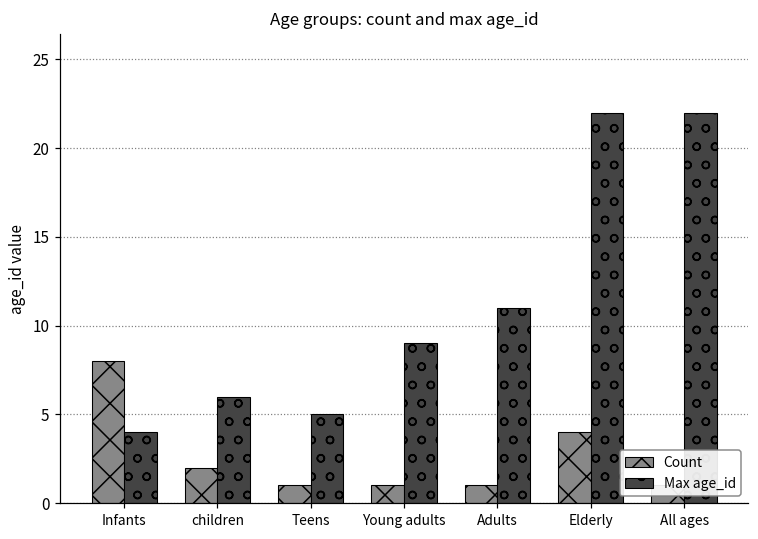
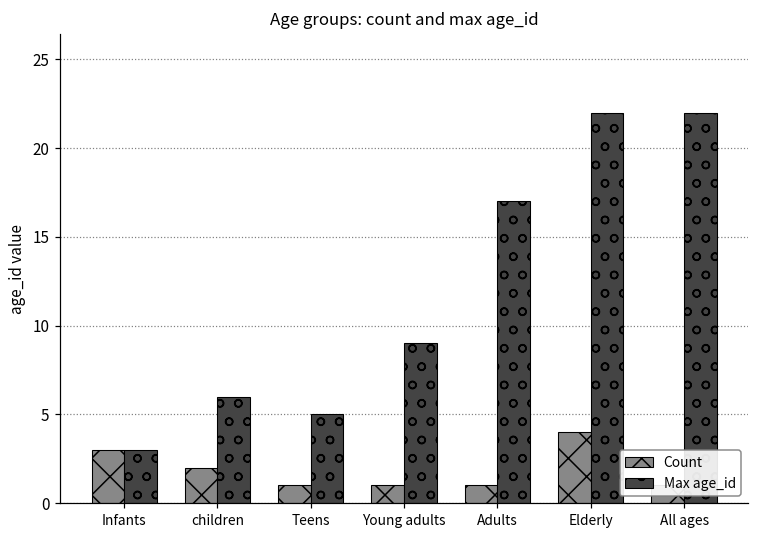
  {
    "Count": {
-     "Infants": 8,
+     "Infants": 3,
      "children": 2,
      "Teens": 1,
      "Young adults": 1,
      "Adults": 1,
      "Elderly": 4
    },
    "Max age_id": {
-     "Infants": 4,
+     "Infants": 3,
      "children": 6,
      "Teens": 5,
      "Young adults": 9,
-     "Adults": 11,
+     "Adults": 17,
      "Elderly": 22,
      "All ages": 22
    }
  }
